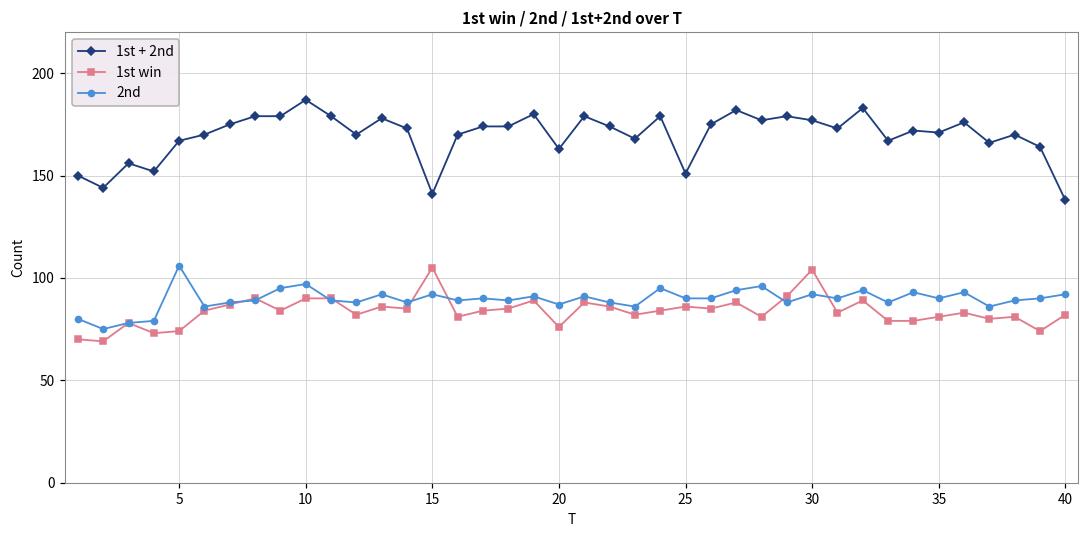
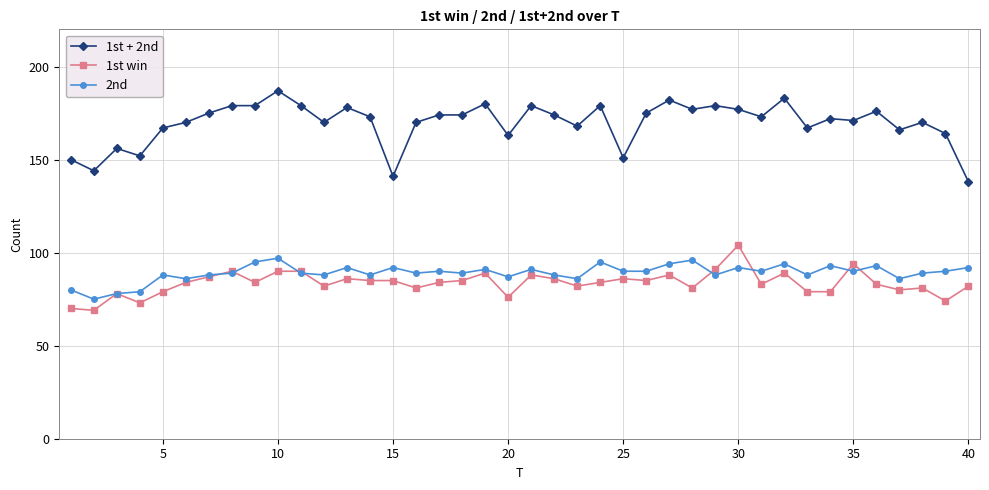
  {
    "1st + 2nd": {
      "5": 167,
      "10": 187,
      "15": 141,
      "20": 163,
      "25": 151,
      "30": 177,
      "35": 171,
      "40": 138
    },
    "1st win": {
-     "5": 74,
+     "5": 79,
      "10": 90,
-     "15": 105,
+     "15": 85,
      "20": 76,
      "25": 86,
      "30": 104,
-     "35": 81,
+     "35": 94,
      "40": 82
    },
    "2nd": {
-     "5": 106,
+     "5": 88,
      "10": 97,
      "15": 92,
      "20": 87,
      "25": 90,
      "30": 92,
      "35": 90,
      "40": 92
    }
  }
